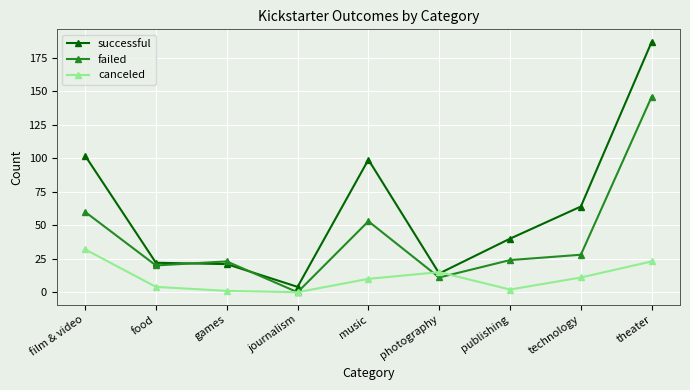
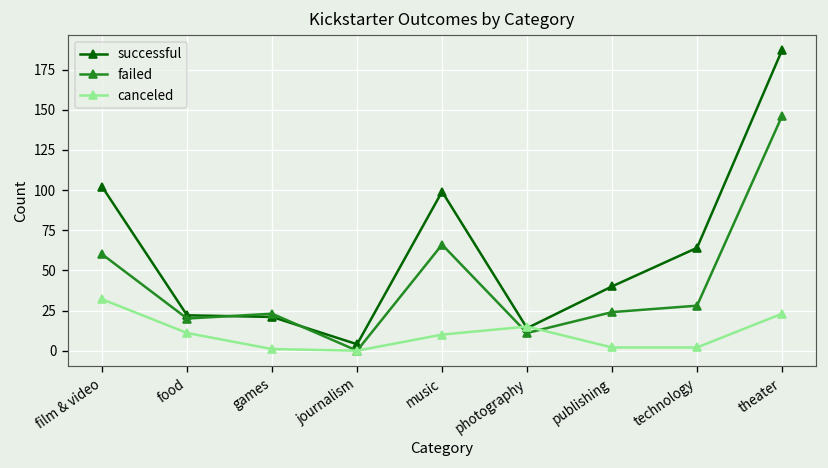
  {
    "successful": {
      "film & video": 102,
      "food": 22,
      "games": 21,
      "journalism": 4,
      "music": 99,
      "publishing": 40,
      "technology": 64,
      "theater": 187
    },
    "failed": {
      "film & video": 60,
      "food": 20,
      "games": 23,
-     "music": 53,
+     "music": 66,
      "photography": 11,
      "publishing": 24,
      "technology": 28,
      "theater": 146
    },
    "canceled": {
      "film & video": 32,
-     "food": 4,
+     "food": 11,
      "games": 1,
      "music": 10,
      "publishing": 2,
-     "technology": 11,
+     "technology": 2,
      "theater": 23
    }
  }
